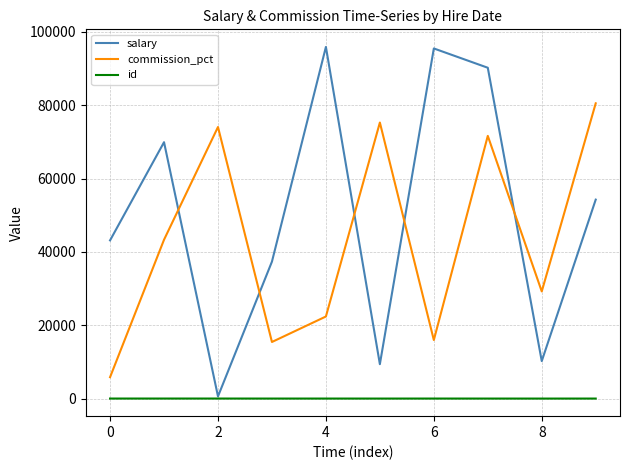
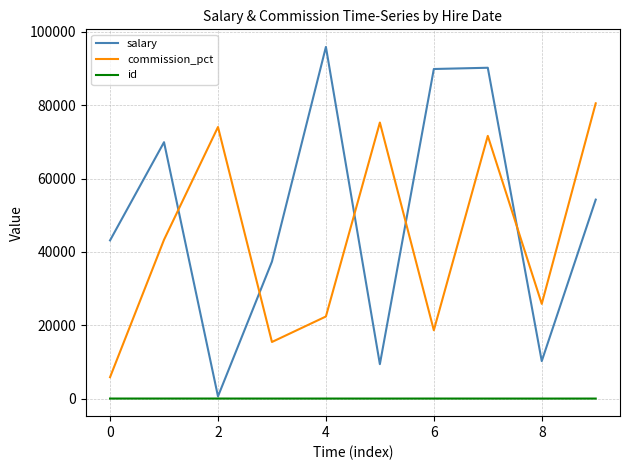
  {
    "salary": {
      "0": 43000,
      "4": 96000,
-     "6": 95000,
+     "6": 90000,
      "8": 10000
    },
    "commission_pct": {
      "0": 6000,
      "2": 74000,
      "4": 22000,
-     "6": 16000,
-     "8": 29000
+     "6": 19000,
+     "8": 26000
    },
    "id": {
      "0": 0,
      "4": 0,
      "6": 0,
      "8": 0
    }
  }
